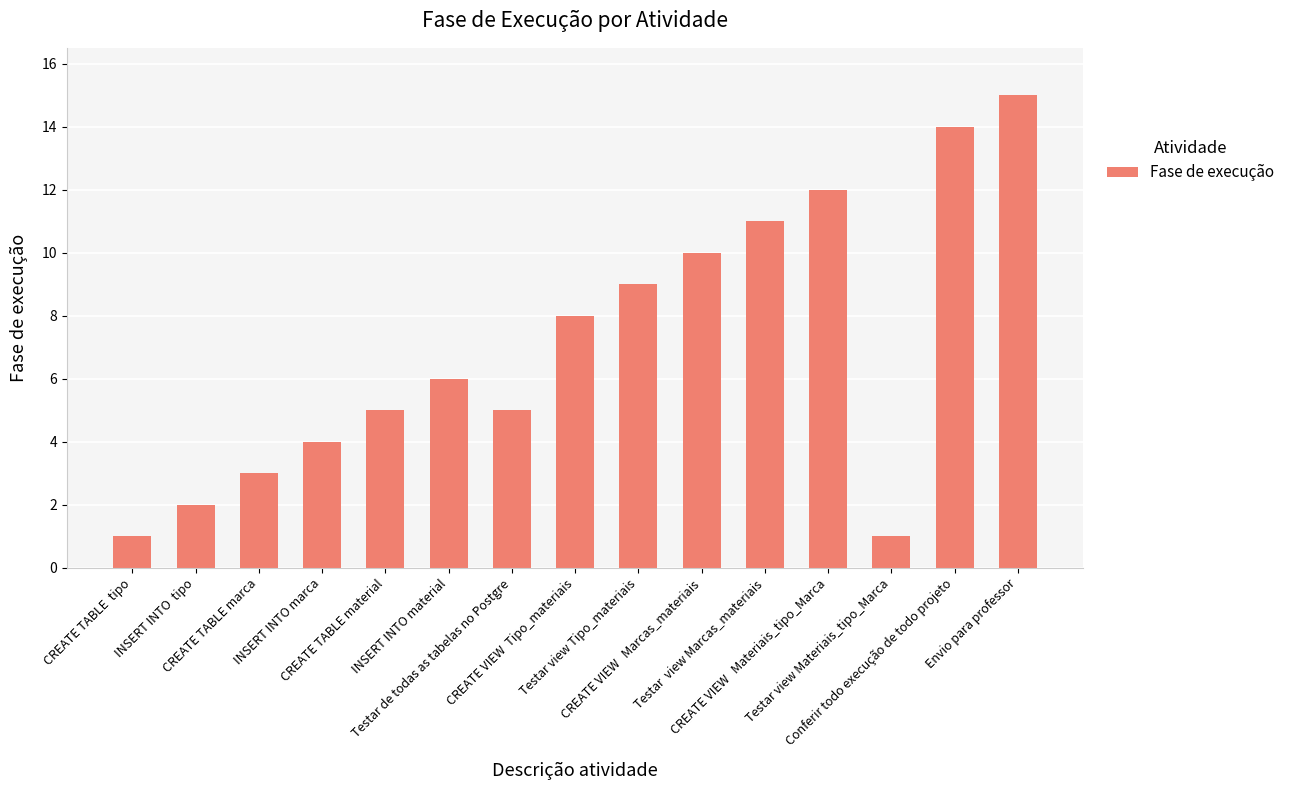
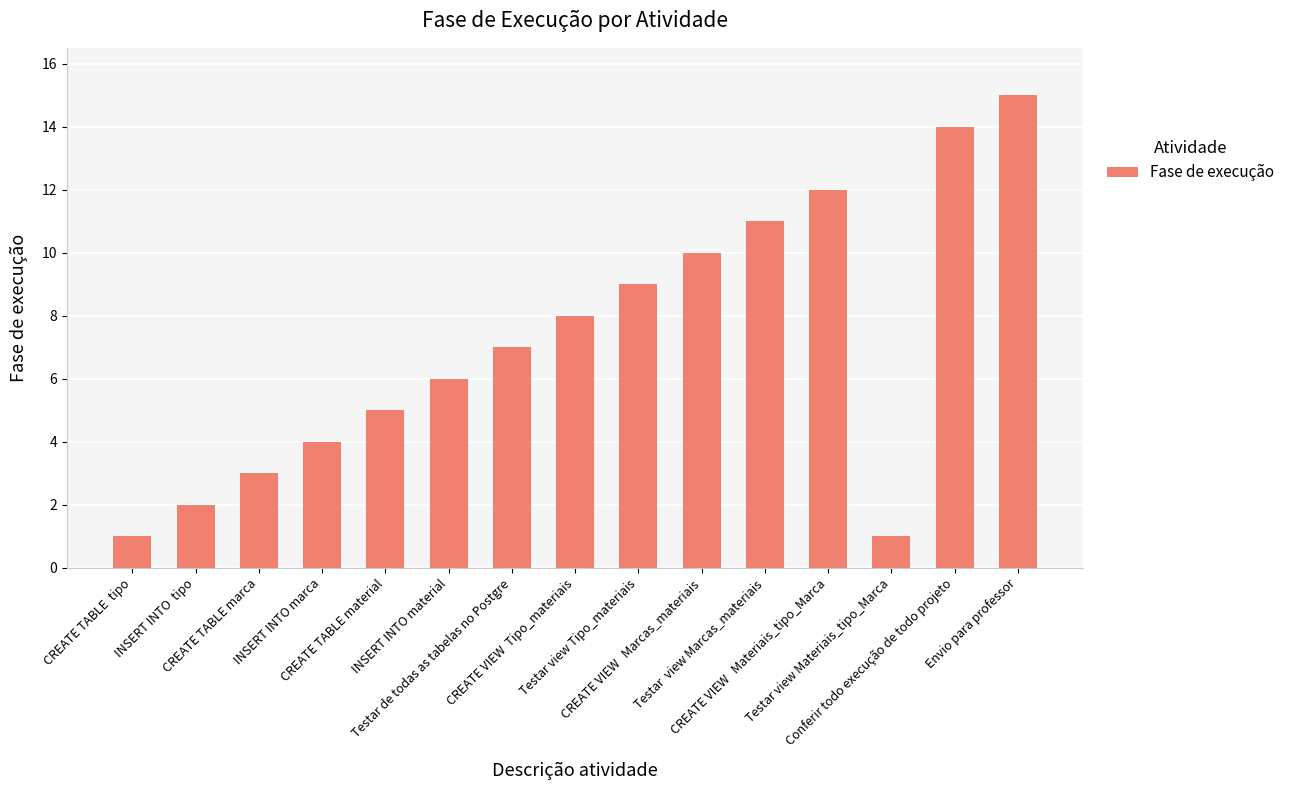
  {
    "CREATE TABLE tipo": 1,
    "INSERT INTO tipo": 2,
    "CREATE TABLE marca": 3,
    "INSERT INTO marca": 4,
    "CREATE TABLE material": 5,
    "INSERT INTO material": 6,
-   "Testar de todas as tabelas no Postgre": 5,
+   "Testar de todas as tabelas no Postgre": 7,
    "CREATE VIEW Tipo_materiais": 8,
    "Testar view Tipo_materiais": 9,
    "CREATE VIEW Marcas_materiais": 10,
    "Testar view Marcas_materiais": 11,
    "CREATE VIEW Materiais_tipo_Marca": 12,
    "Testar view Materiais_tipo_Marca": 1,
    "Conferir todo execução de todo projeto": 14,
    "Envio para professor": 15
  }
